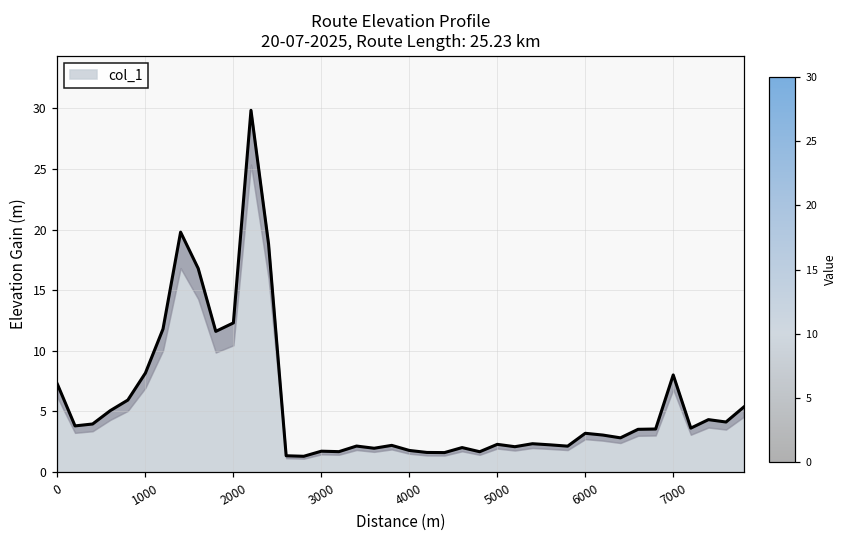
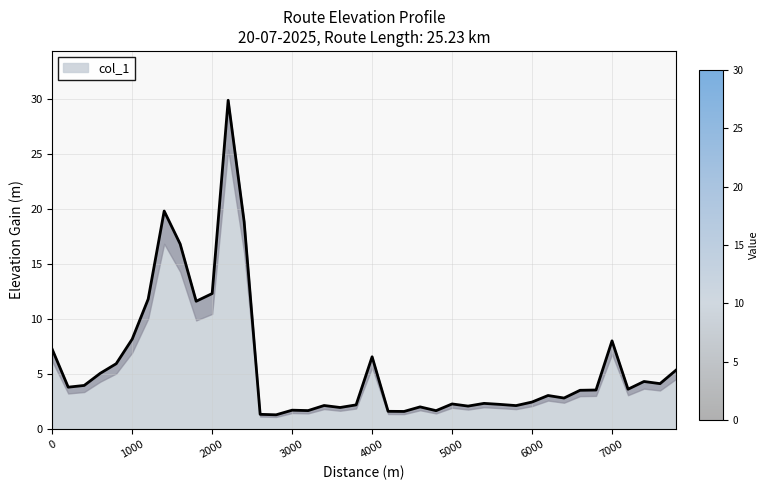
  {
    "0": 7.2,
    "1000": 8.2,
    "2000": 12.3,
    "3000": 1.7,
-   "4000": 1.8,
+   "4000": 6.6,
    "5000": 2.3,
-   "6000": 3.2,
+   "6000": 2.5,
    "7000": 8.0
  }
